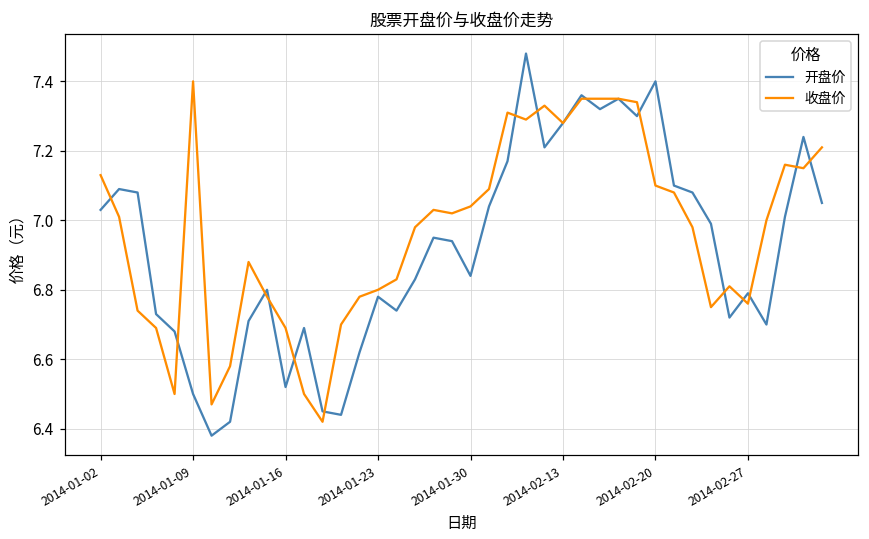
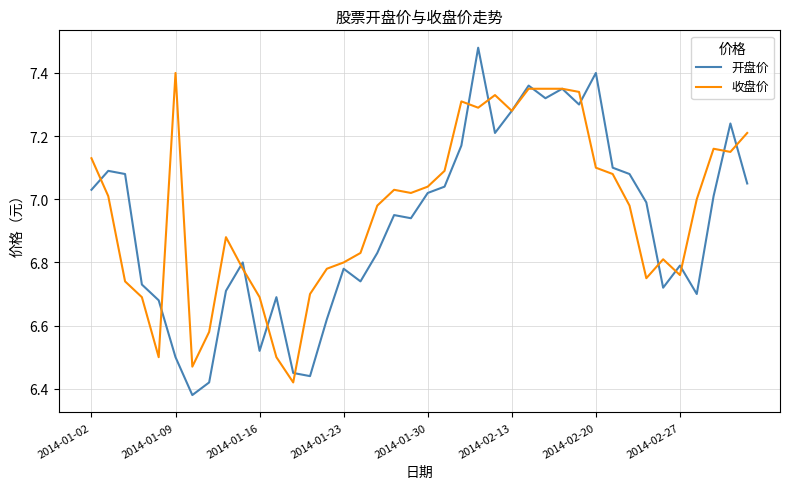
  {
    "开盘价": {
      "2014-01-02": 7.03,
      "2014-01-09": 6.50,
      "2014-01-16": 6.52,
      "2014-01-23": 6.78,
-     "2014-01-30": 6.84,
+     "2014-01-30": 7.02,
      "2014-02-20": 7.40,
      "2014-02-27": 6.79
    },
    "收盘价": {
      "2014-01-02": 7.13,
      "2014-01-09": 7.40,
      "2014-01-16": 6.69,
      "2014-01-23": 6.80,
      "2014-01-30": 7.04,
      "2014-02-20": 7.10,
      "2014-02-27": 6.76
    }
  }
